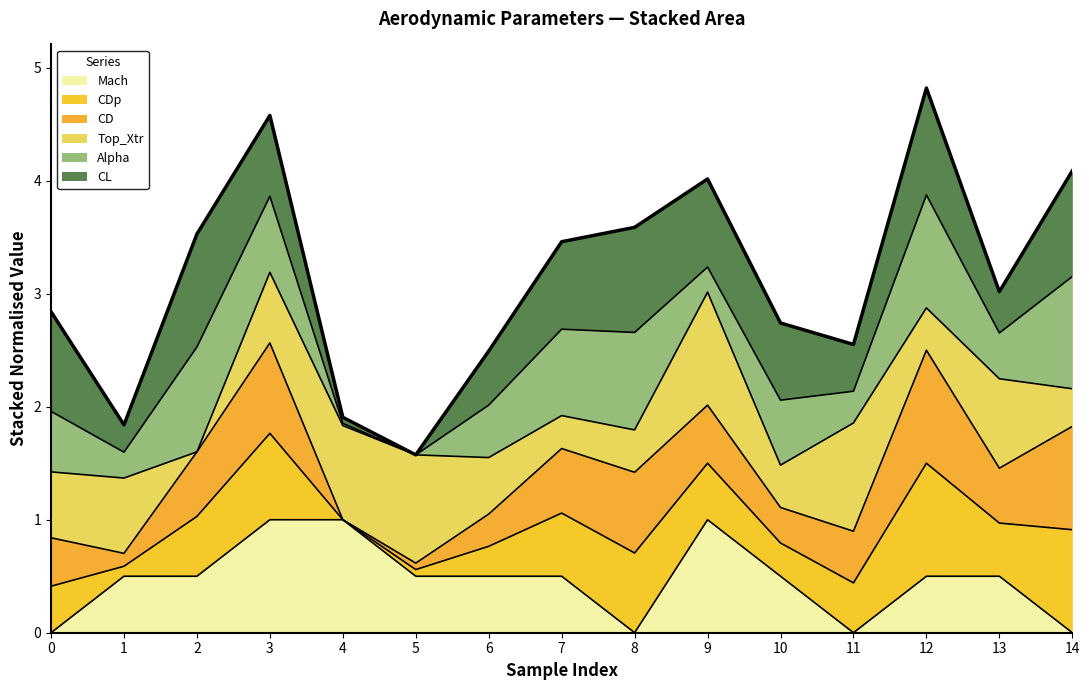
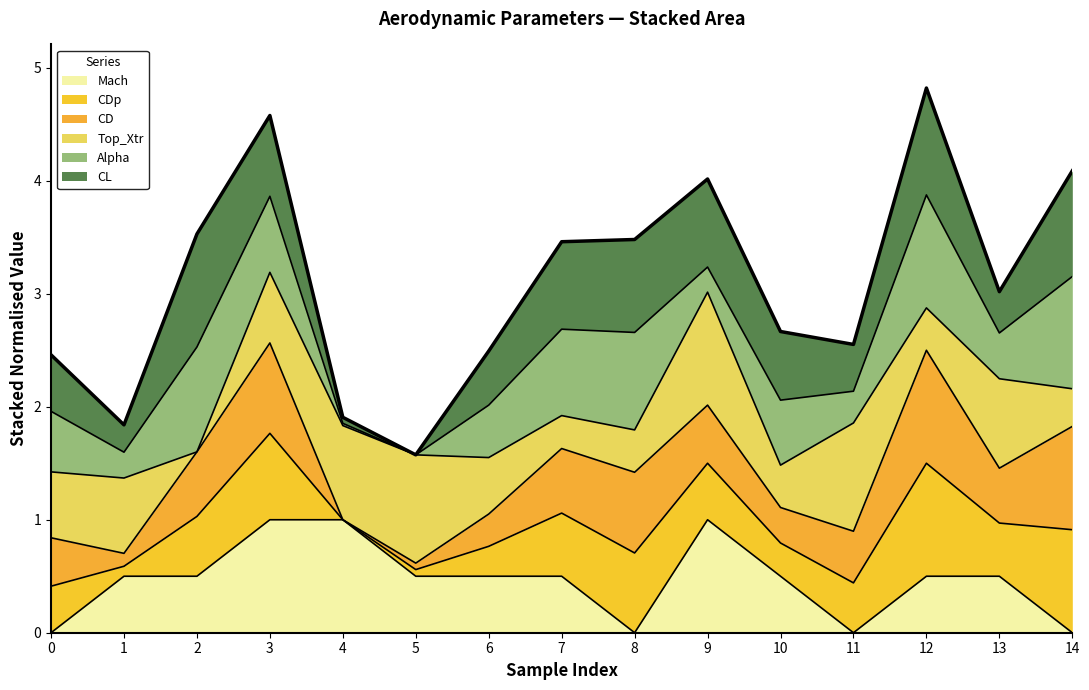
  {
    "Mach": {
      "0": 0.00,
      "1": 0.50,
      "2": 0.50,
      "3": 1.00,
      "5": 0.50,
      "6": 0.50,
      "7": 0.50,
      "8": 0.00,
      "9": 1.00,
      "10": 0.50,
      "11": 0.00,
      "12": 0.50,
      "13": 0.50,
      "14": 0.00
    },
    "Alpha": {
      "0": 0.54,
      "1": 0.23,
      "2": 0.93,
      "3": 0.67,
      "6": 0.46,
      "7": 0.76,
      "8": 0.86,
      "9": 0.22,
      "10": 0.58,
      "11": 0.28,
      "12": 1.00,
      "13": 0.41,
      "14": 0.99
    },
    "CL": {
-     "0": 0.88,
+     "0": 0.50,
      "1": 0.24,
      "2": 1.00,
      "3": 0.72,
      "4": 0.05,
      "6": 0.48,
      "7": 0.77,
-     "8": 0.93,
+     "8": 0.82,
      "9": 0.78,
-     "10": 0.68,
+     "10": 0.61,
      "11": 0.41,
      "12": 0.95,
      "13": 0.37,
      "14": 0.94
    }
  }
